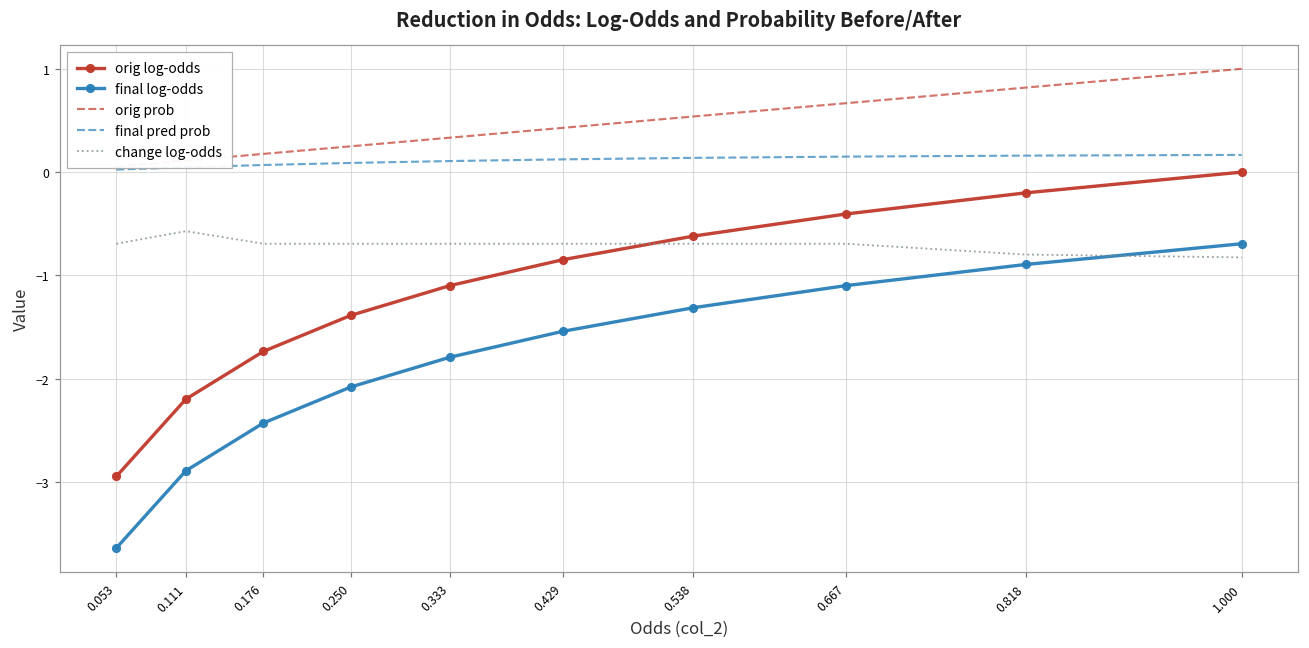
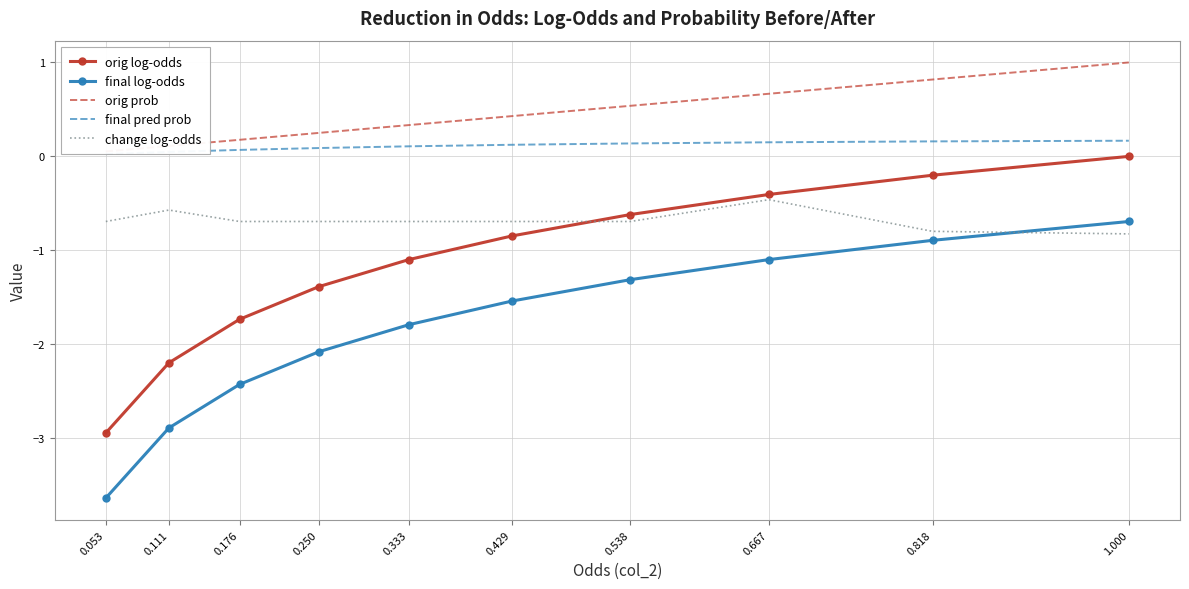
  {
    "change log-odds": {
      "0.053": -0.7,
      "0.111": -0.6,
      "0.176": -0.7,
      "0.250": -0.7,
      "0.333": -0.7,
      "0.429": -0.7,
      "0.538": -0.7,
-     "0.667": -0.7,
+     "0.667": -0.5,
      "0.818": -0.8,
      "1.000": -0.8
    }
  }
